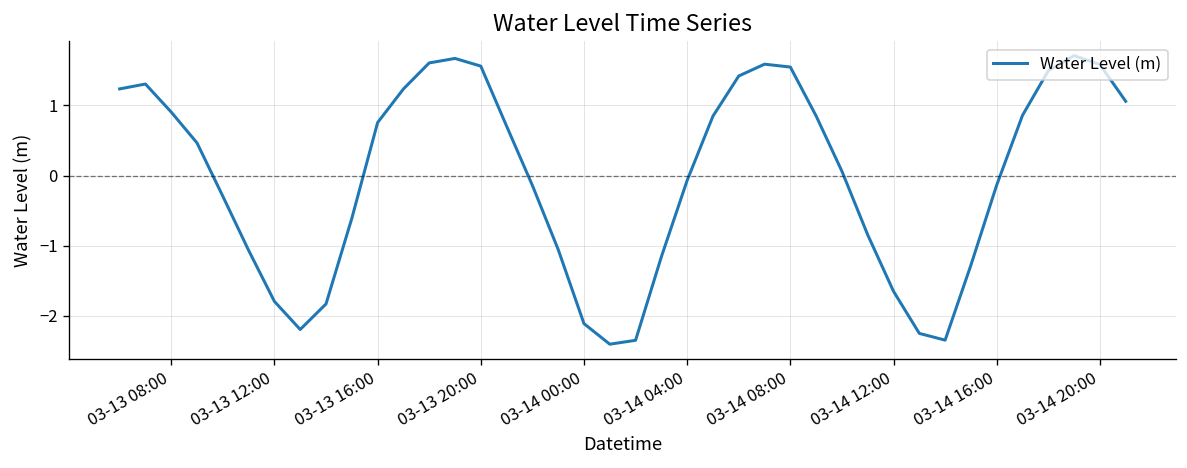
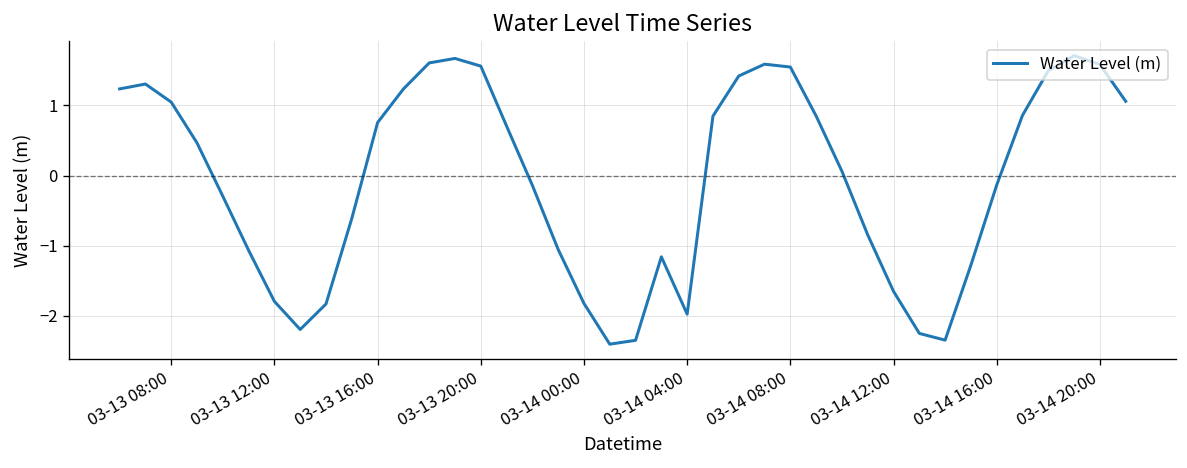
  {
-   "03-13 08:00": 0.9,
+   "03-13 08:00": 1.0,
    "03-13 12:00": -1.8,
    "03-13 16:00": 0.8,
    "03-13 20:00": 1.6,
-   "03-14 00:00": -2.1,
-   "03-14 04:00": -0.1,
+   "03-14 00:00": -1.8,
+   "03-14 04:00": -2.0,
    "03-14 08:00": 1.5,
    "03-14 12:00": -1.7,
    "03-14 16:00": -0.1
  }
